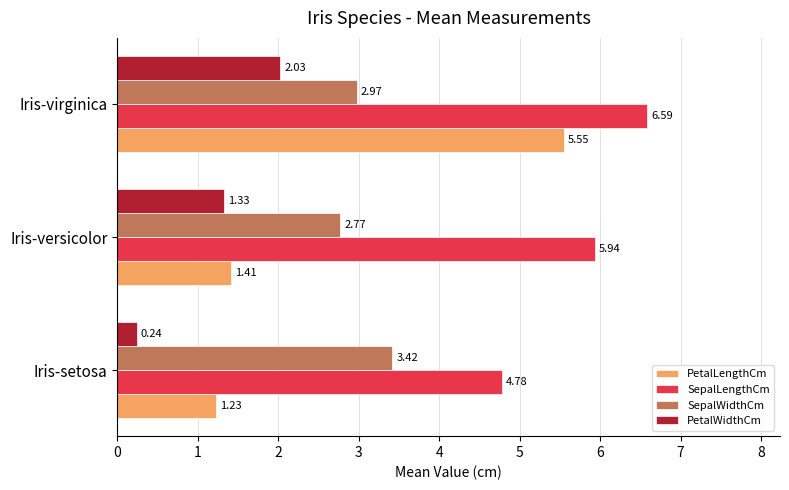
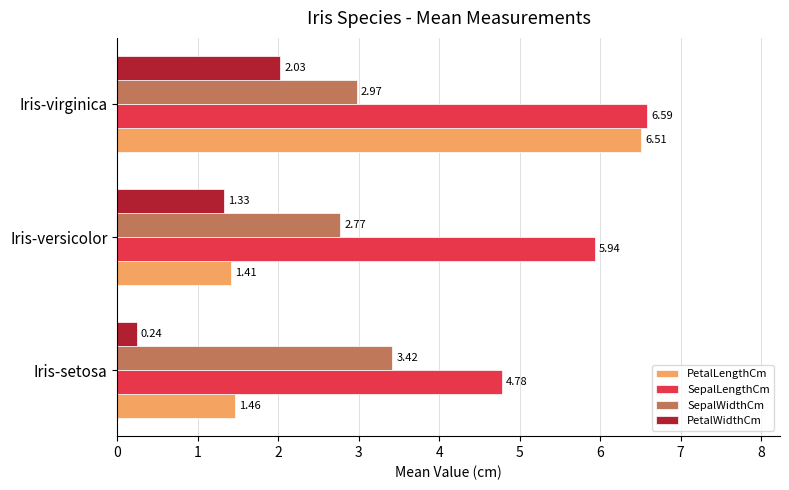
  {
    "PetalLengthCm": {
-     "Iris-virginica": 5.55,
+     "Iris-virginica": 6.51,
      "Iris-versicolor": 1.41,
-     "Iris-setosa": 1.23
+     "Iris-setosa": 1.46
    },
    "SepalLengthCm": {
      "Iris-virginica": 6.59,
      "Iris-versicolor": 5.94,
      "Iris-setosa": 4.78
    },
    "SepalWidthCm": {
      "Iris-virginica": 2.97,
      "Iris-versicolor": 2.77,
      "Iris-setosa": 3.42
    },
    "PetalWidthCm": {
      "Iris-virginica": 2.03,
      "Iris-versicolor": 1.33,
      "Iris-setosa": 0.24
    }
  }
